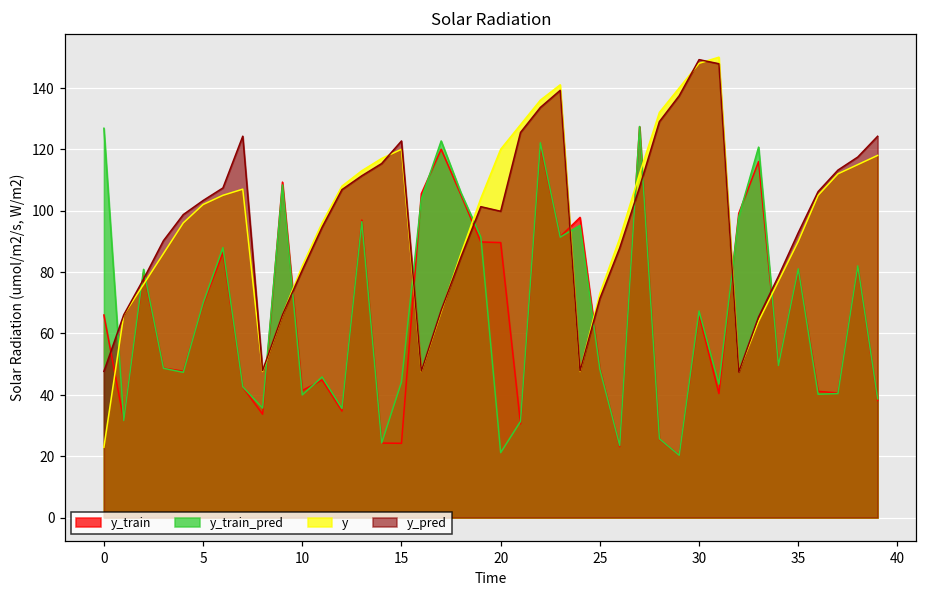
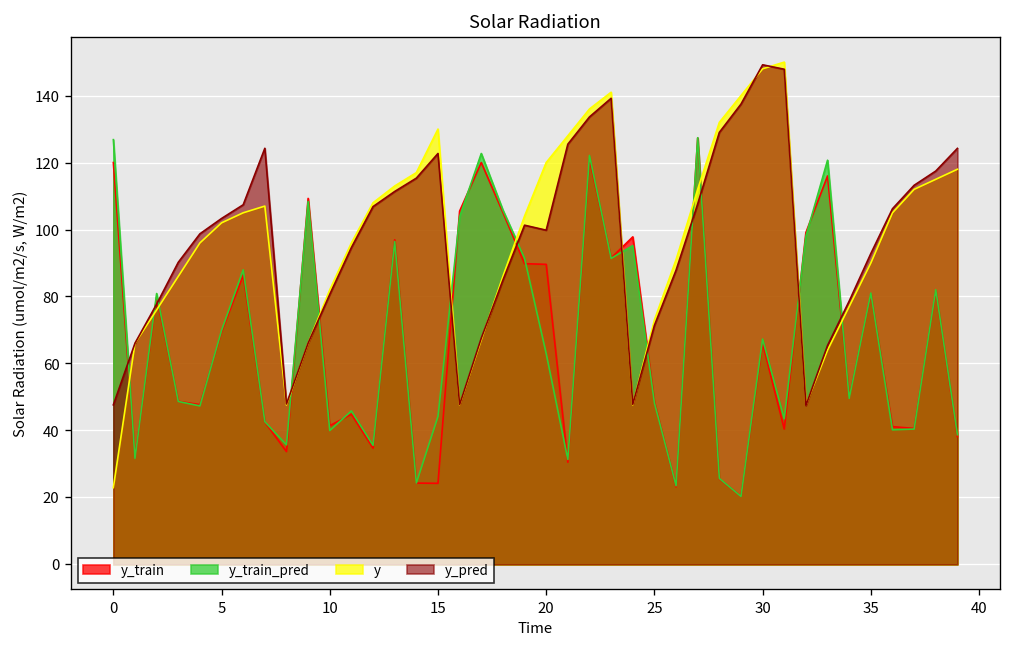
  {
    "y_train": {
-     "0": 66,
+     "0": 120,
      "10": 41,
      "15": 24,
      "20": 90,
      "30": 66
    },
    "y_train_pred": {
      "0": 127,
      "10": 40,
      "15": 44,
-     "20": 21,
+     "20": 63,
      "30": 67
    },
    "y": {
      "0": 23,
      "5": 102,
      "10": 82,
-     "15": 120,
+     "15": 130,
      "20": 120,
      "25": 73,
      "30": 148,
      "35": 90
    },
    "y_pred": {
      "0": 48,
      "5": 103,
      "10": 81,
      "15": 123,
      "20": 100,
      "25": 71,
      "30": 149,
      "35": 93
    }
  }
